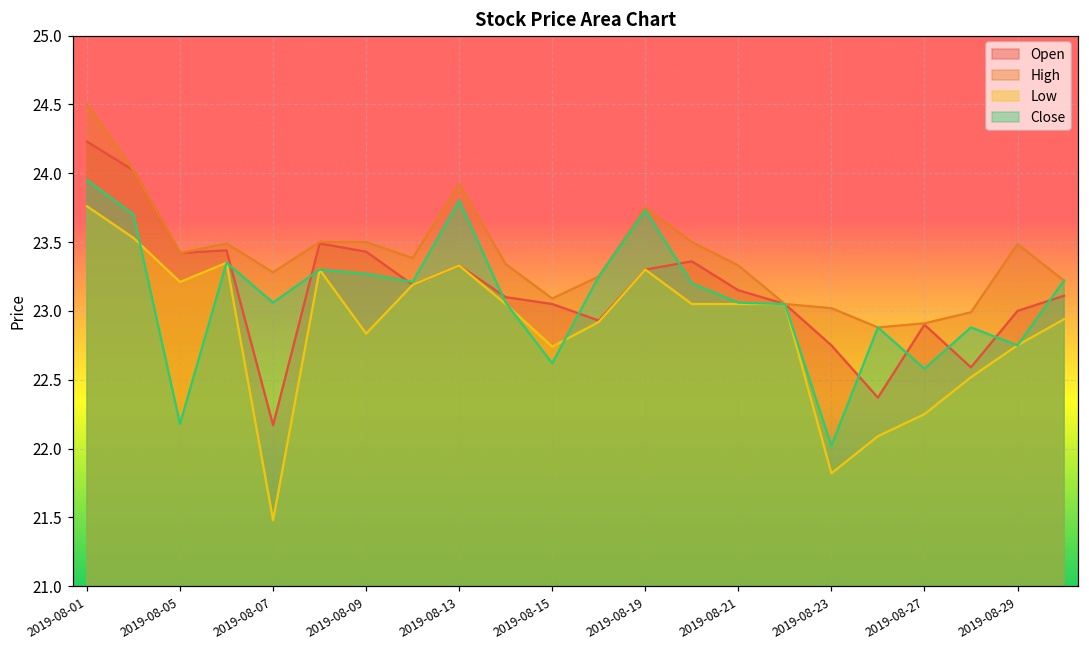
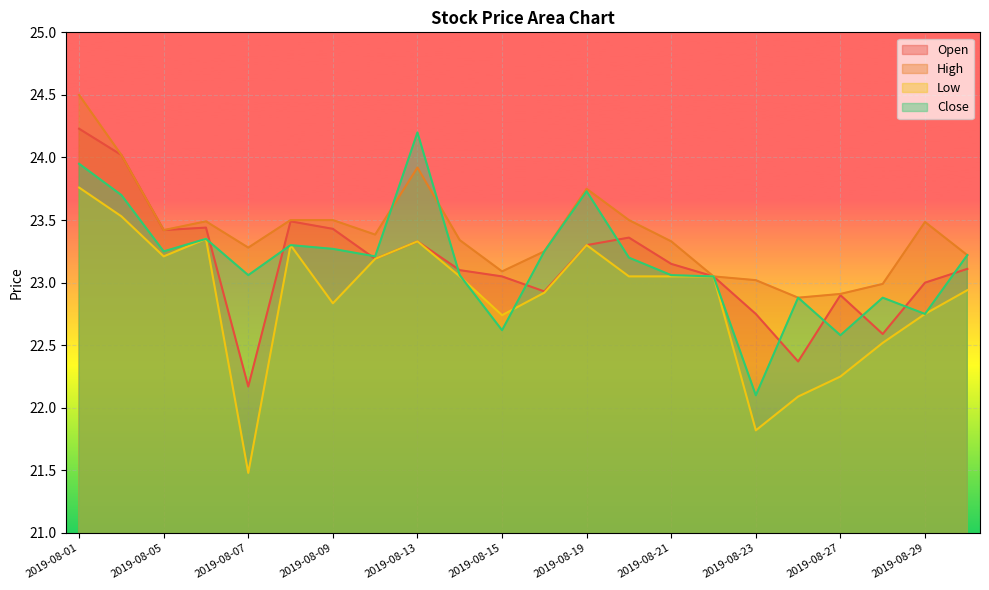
  {
    "Close": {
      "2019-08-01": 23.95,
-     "2019-08-05": 22.18,
+     "2019-08-05": 23.25,
      "2019-08-07": 23.06,
      "2019-08-09": 23.27,
-     "2019-08-13": 23.8,
+     "2019-08-13": 24.2,
      "2019-08-15": 22.62,
-     "2019-08-23": 22.02,
+     "2019-08-23": 22.10,
      "2019-08-27": 22.58
    }
  }
